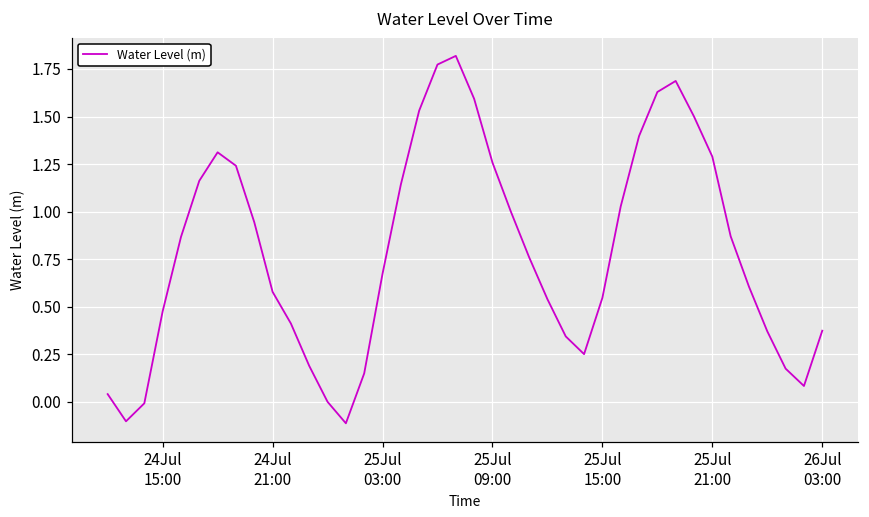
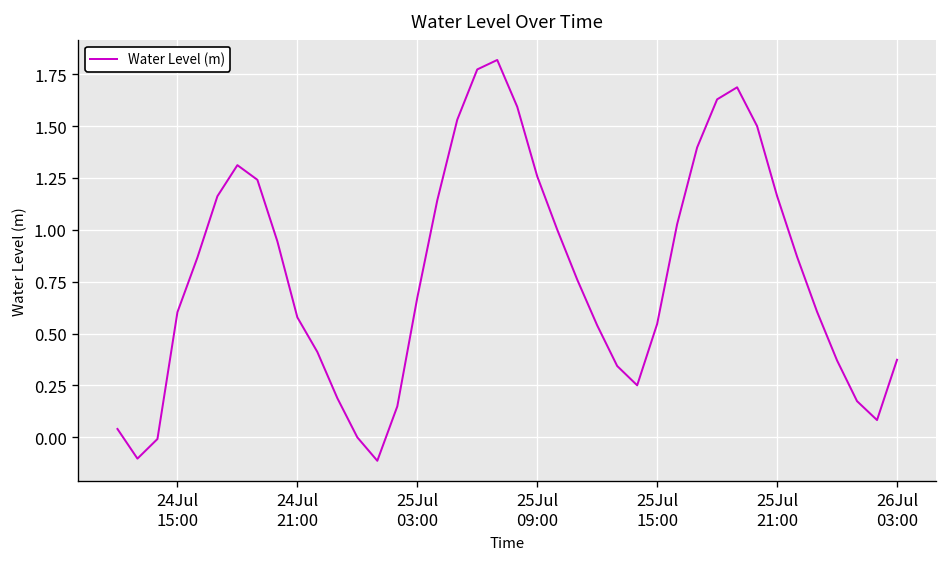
  {
-   "24Jul 15:00": 0.48,
+   "24Jul 15:00": 0.60,
    "24Jul 21:00": 0.58,
    "25Jul 03:00": 0.67,
    "25Jul 09:00": 1.26,
    "25Jul 15:00": 0.55,
-   "25Jul 21:00": 1.29,
+   "25Jul 21:00": 1.16,
    "26Jul 03:00": 0.37
  }
